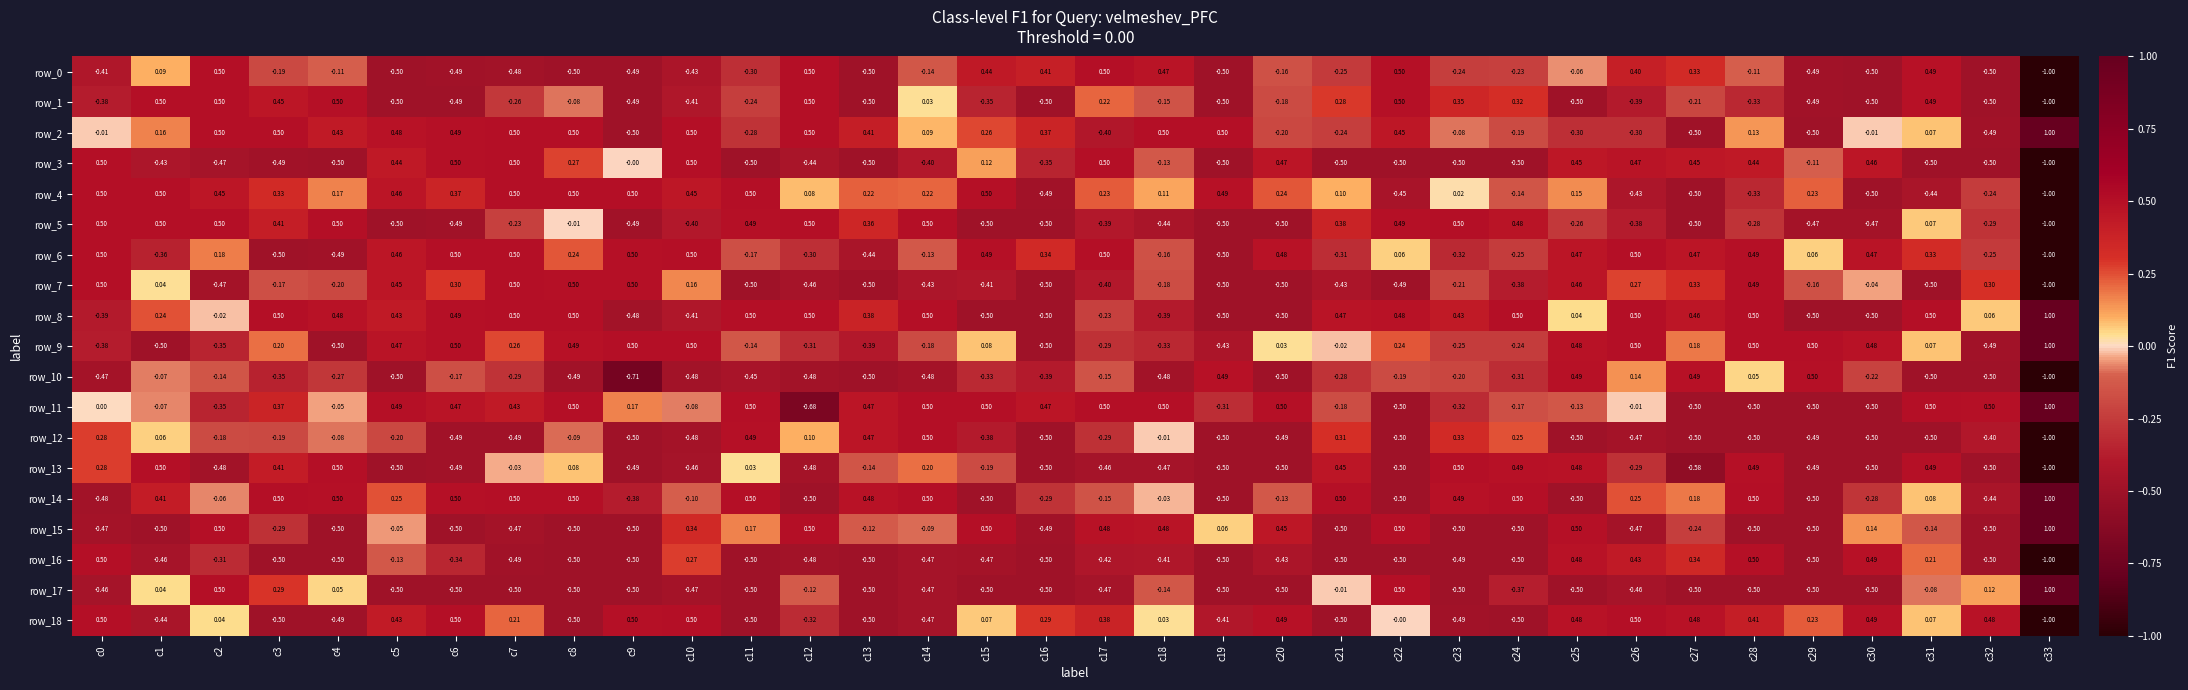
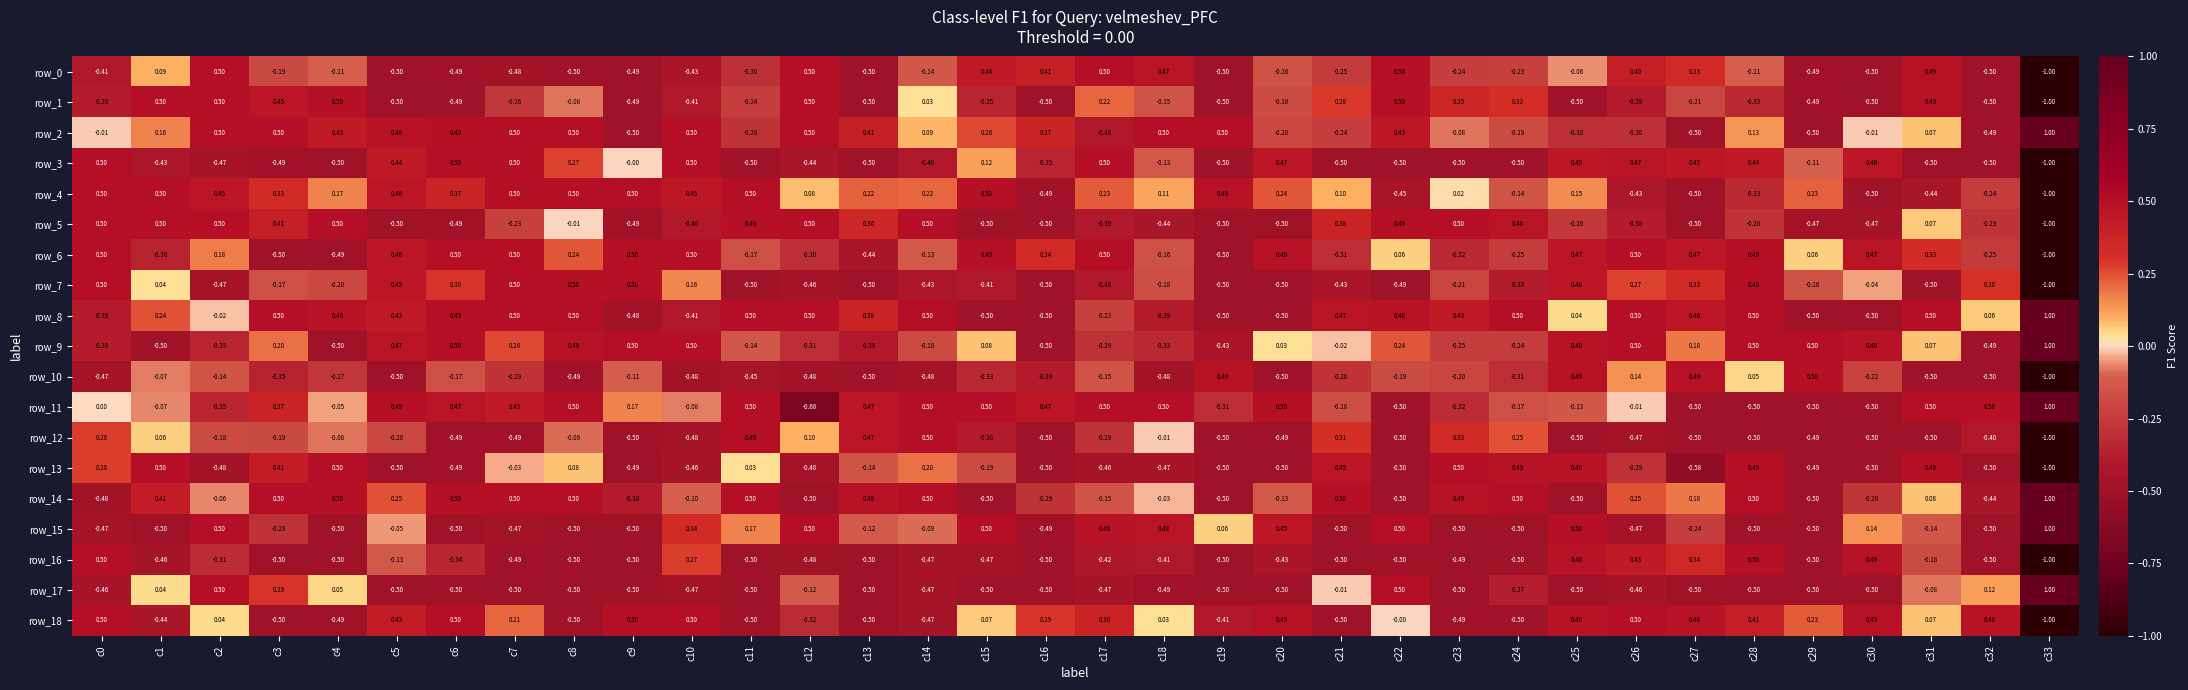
  {
    "row_10": {
      "c0": -0.47,
      "c1": -0.07,
      "c2": -0.14,
      "c3": -0.35,
      "c4": -0.27,
      "c5": -0.50,
      "c6": -0.17,
      "c7": -0.29,
      "c8": -0.49,
-     "c9": -0.71,
+     "c9": -0.11,
      "c10": -0.48,
      "c11": -0.45,
      "c12": -0.48,
      "c13": -0.50,
      "c14": -0.48,
      "c15": -0.33,
      "c16": -0.39,
      "c17": -0.15,
      "c18": -0.48,
      "c19": 0.49,
      "c20": -0.50,
      "c21": -0.28,
      "c22": -0.19,
      "c23": -0.20,
      "c24": -0.31,
      "c25": 0.49,
      "c26": 0.14,
      "c27": 0.49,
      "c28": 0.05,
      "c29": 0.50,
      "c30": -0.22,
      "c31": -0.50,
      "c32": -0.50,
      "c33": -1.00
    },
    "row_16": {
      "c0": 0.50,
      "c1": -0.46,
      "c2": -0.31,
      "c3": -0.50,
      "c4": -0.50,
      "c5": -0.13,
      "c6": -0.34,
      "c7": -0.49,
      "c8": -0.50,
      "c9": -0.50,
      "c10": 0.27,
      "c11": -0.50,
      "c12": -0.48,
      "c13": -0.50,
      "c14": -0.47,
      "c15": -0.47,
      "c16": -0.50,
      "c17": -0.42,
      "c18": -0.41,
      "c19": -0.50,
      "c20": -0.43,
      "c21": -0.50,
      "c22": -0.50,
      "c23": -0.49,
      "c24": -0.50,
      "c25": 0.48,
      "c26": 0.43,
      "c27": 0.34,
      "c28": 0.50,
      "c29": -0.50,
      "c30": 0.49,
-     "c31": 0.21,
+     "c31": -0.18,
      "c32": -0.50,
      "c33": -1.00
    },
    "row_17": {
      "c0": -0.46,
      "c1": 0.04,
      "c2": 0.50,
      "c3": 0.29,
      "c4": 0.05,
      "c5": -0.50,
      "c6": -0.50,
      "c7": -0.50,
      "c8": -0.50,
      "c9": -0.50,
      "c10": -0.47,
      "c11": -0.50,
      "c12": -0.12,
      "c13": -0.50,
      "c14": -0.47,
      "c15": -0.50,
      "c16": -0.50,
      "c17": -0.47,
-     "c18": -0.14,
+     "c18": -0.49,
      "c19": -0.50,
      "c20": -0.50,
      "c21": -0.01,
      "c22": 0.50,
      "c23": -0.50,
      "c24": -0.37,
      "c25": -0.50,
      "c26": -0.46,
      "c27": -0.50,
      "c28": -0.50,
      "c29": -0.50,
      "c30": -0.50,
      "c31": -0.08,
      "c32": 0.12,
      "c33": 1.00
    }
  }
